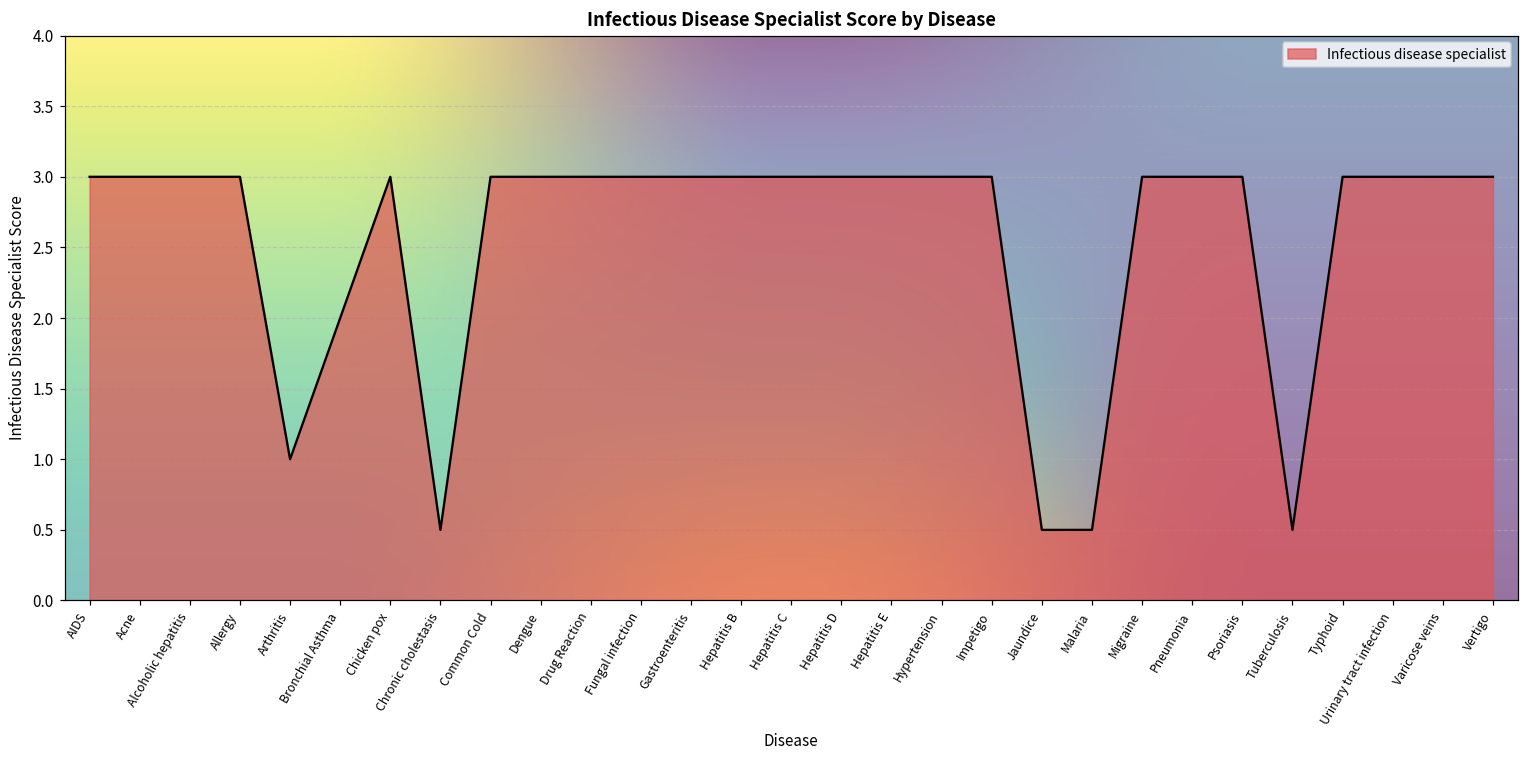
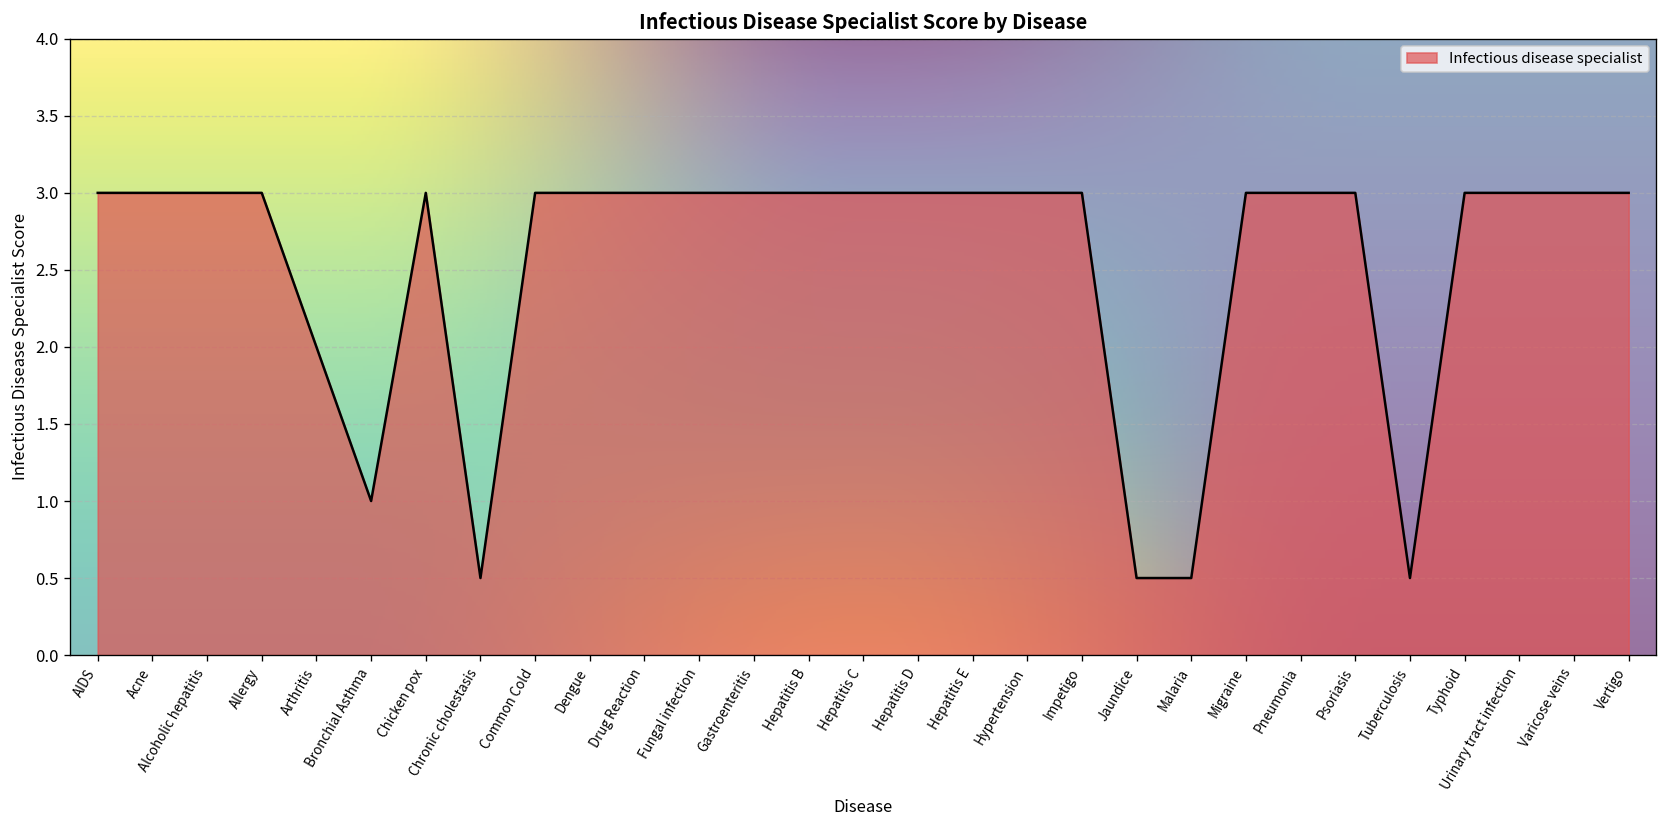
  {
    "AIDS": 3,
    "Acne": 3,
    "Alcoholic hepatitis": 3,
    "Allergy": 3,
-   "Arthritis": 1,
-   "Bronchial Asthma": 2,
+   "Arthritis": 2,
+   "Bronchial Asthma": 1,
    "Chicken pox": 3,
    "Chronic cholestasis": 0.50,
    "Common Cold": 3,
    "Dengue": 3,
    "Drug Reaction": 3,
    "Fungal infection": 3,
    "Gastroenteritis": 3,
    "Hepatitis B": 3,
    "Hepatitis C": 3,
    "Hepatitis D": 3,
    "Hepatitis E": 3,
    "Hypertension": 3,
    "Impetigo": 3,
    "Jaundice": 0.50,
    "Malaria": 0.50,
    "Migraine": 3,
    "Pneumonia": 3,
    "Psoriasis": 3,
    "Tuberculosis": 0.50,
    "Typhoid": 3,
    "Urinary tract infection": 3,
    "Varicose veins": 3,
    "Vertigo": 3
  }
